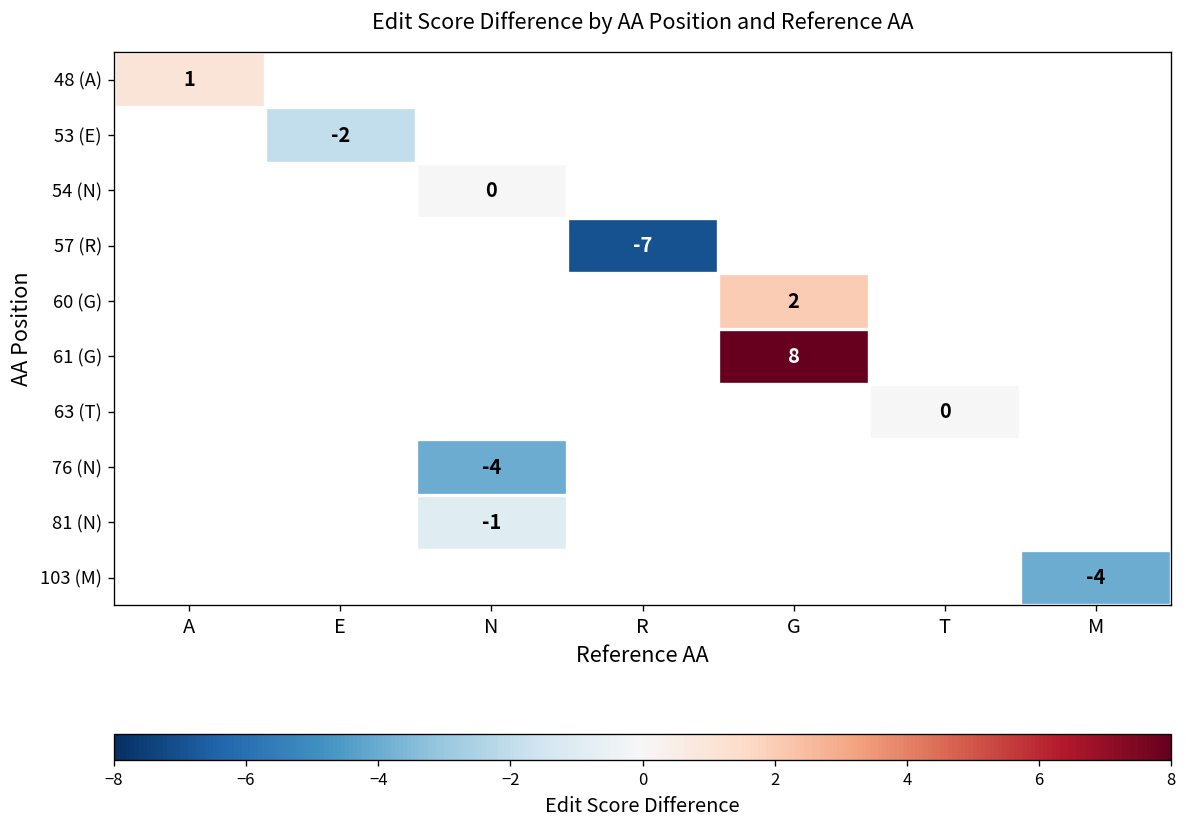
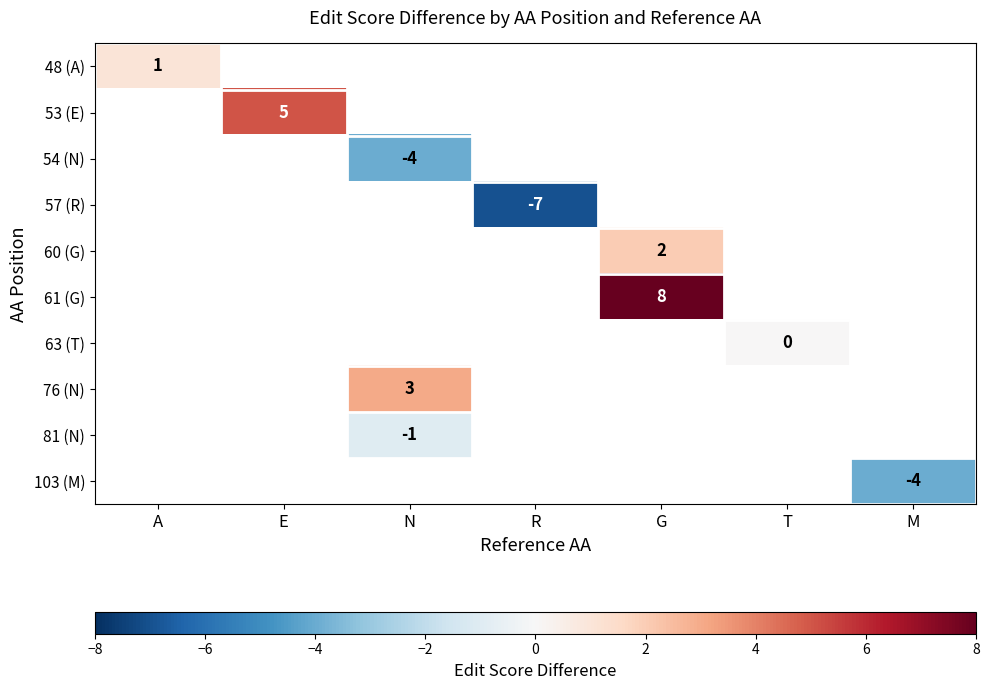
  {
    "48 (A)": {
      "A": 1
    },
    "53 (E)": {
-     "E": -2
+     "E": 5
    },
    "54 (N)": {
-     "N": 0
+     "N": -4
    },
    "57 (R)": {
      "R": -7
    },
    "60 (G)": {
      "G": 2
    },
    "61 (G)": {
      "G": 8
    },
    "63 (T)": {
      "T": 0
    },
    "76 (N)": {
-     "N": -4
+     "N": 3
    },
    "81 (N)": {
      "N": -1
    },
    "103 (M)": {
      "M": -4
    }
  }
